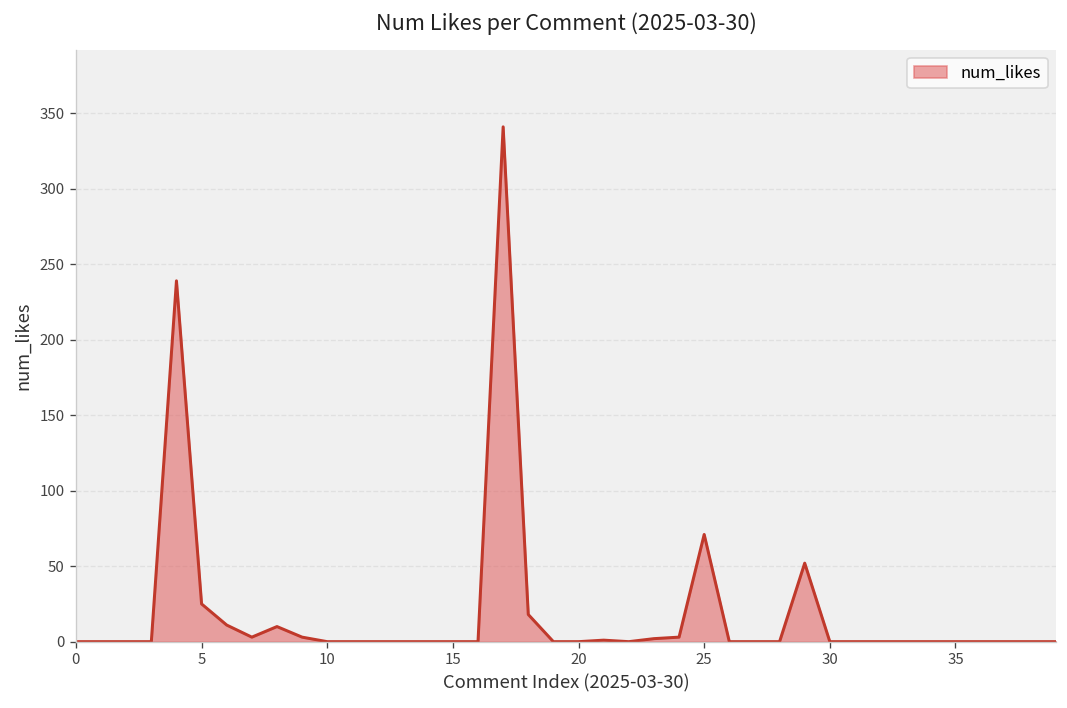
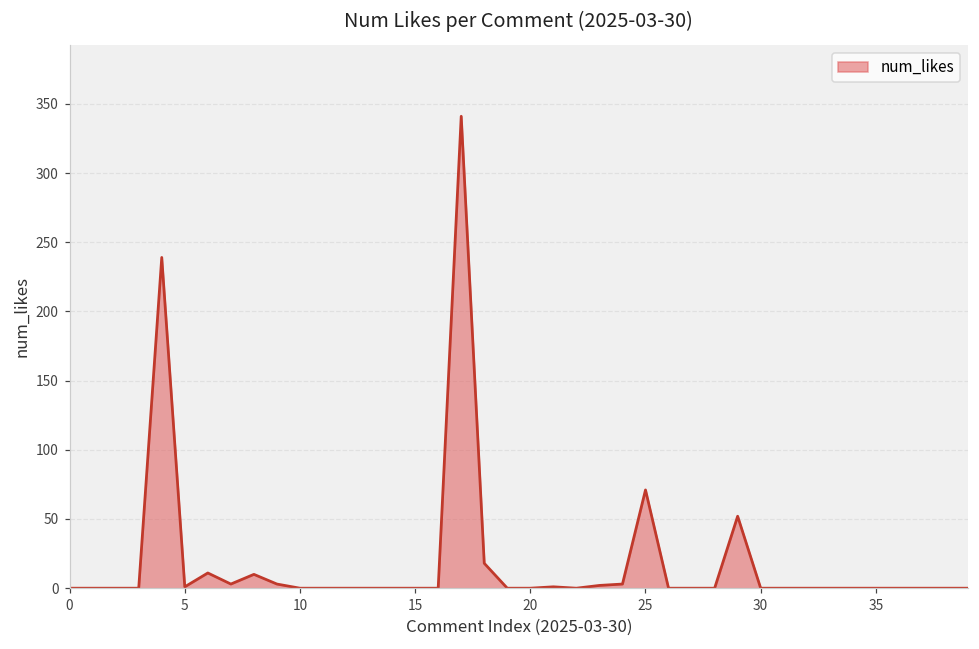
  {
    "0": 0,
-   "5": 25,
+   "5": 1,
    "10": 0,
    "15": 0,
    "20": 0,
    "25": 71,
    "30": 0,
    "35": 0
  }
